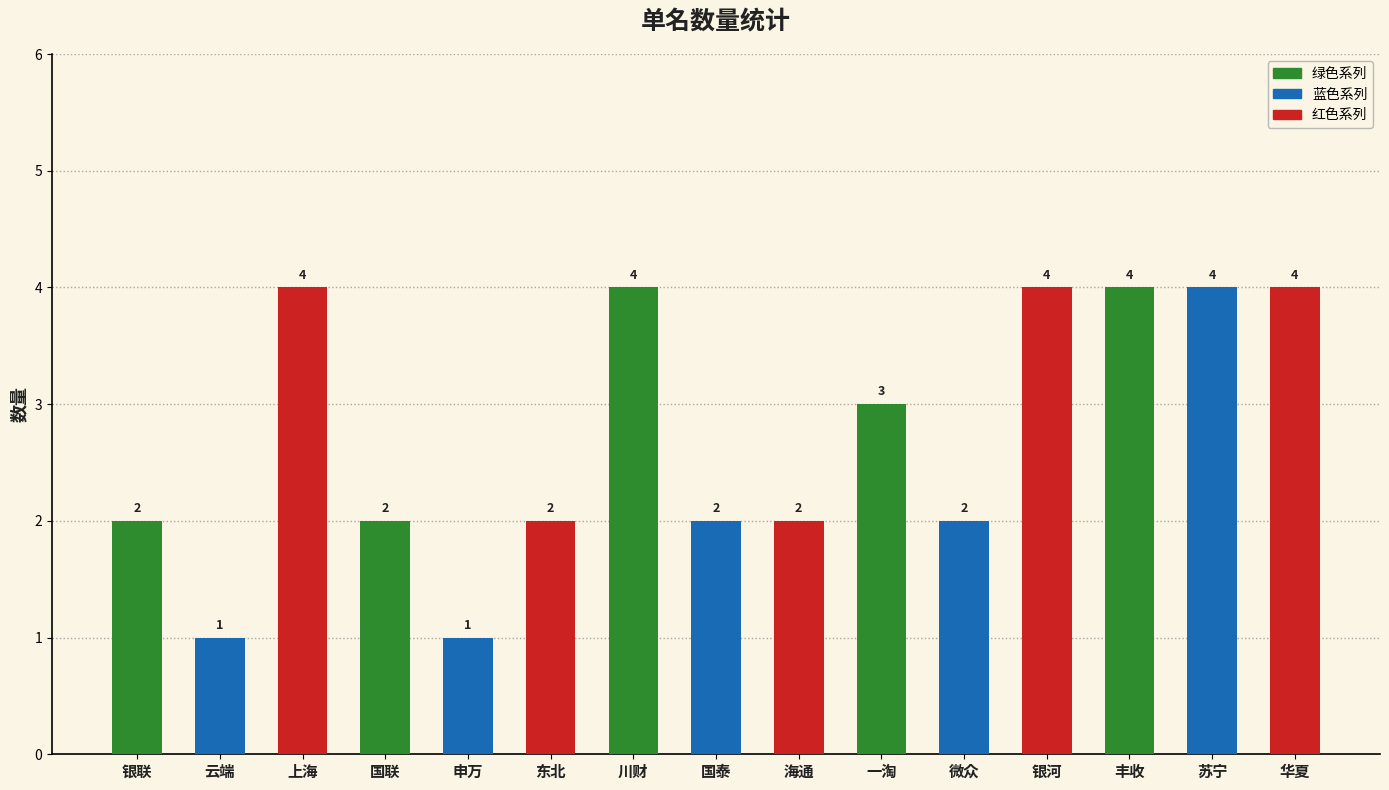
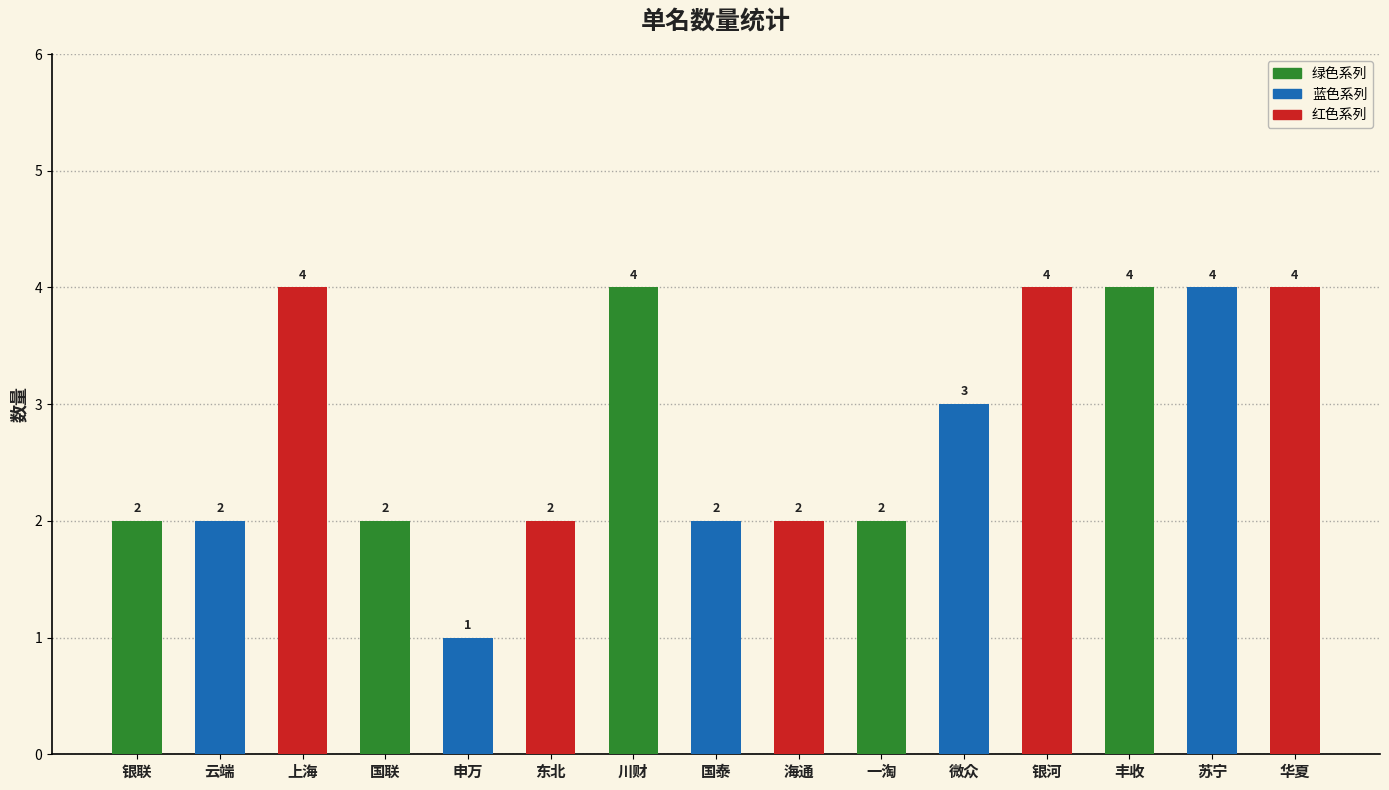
  {
    "银联": 2,
-   "云端": 1,
+   "云端": 2,
    "上海": 4,
    "国联": 2,
    "申万": 1,
    "东北": 2,
    "川财": 4,
    "国泰": 2,
    "海通": 2,
-   "一淘": 3,
-   "微众": 2,
+   "一淘": 2,
+   "微众": 3,
    "银河": 4,
    "丰收": 4,
    "苏宁": 4,
    "华夏": 4
  }
